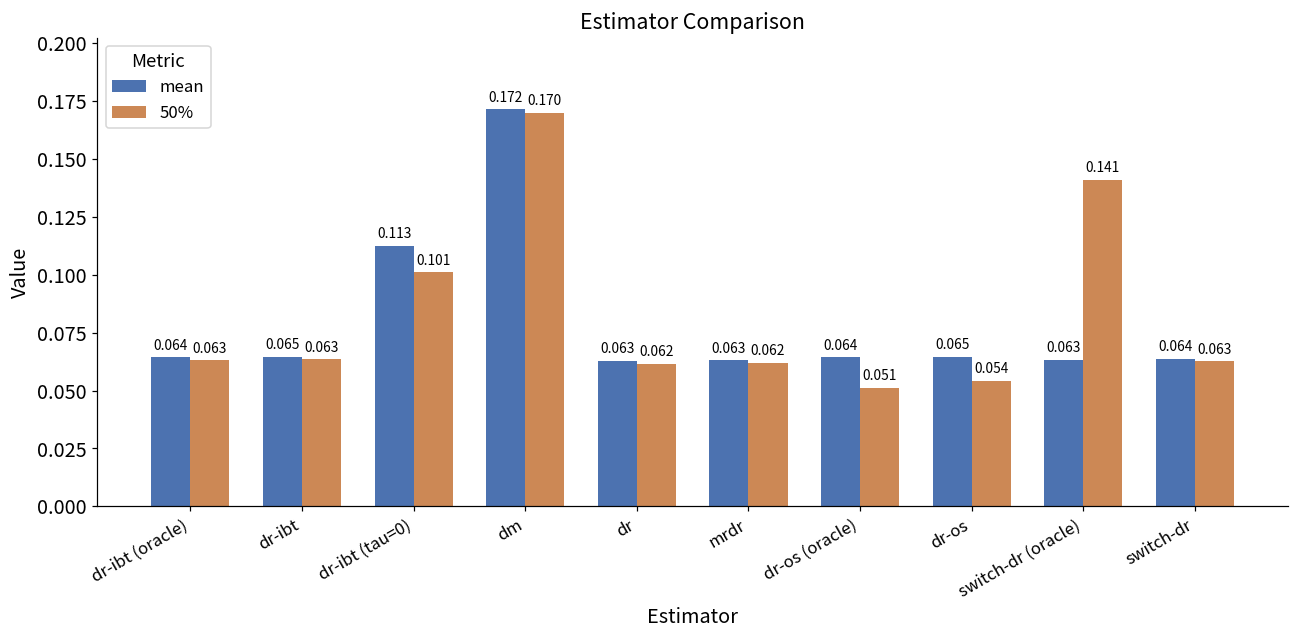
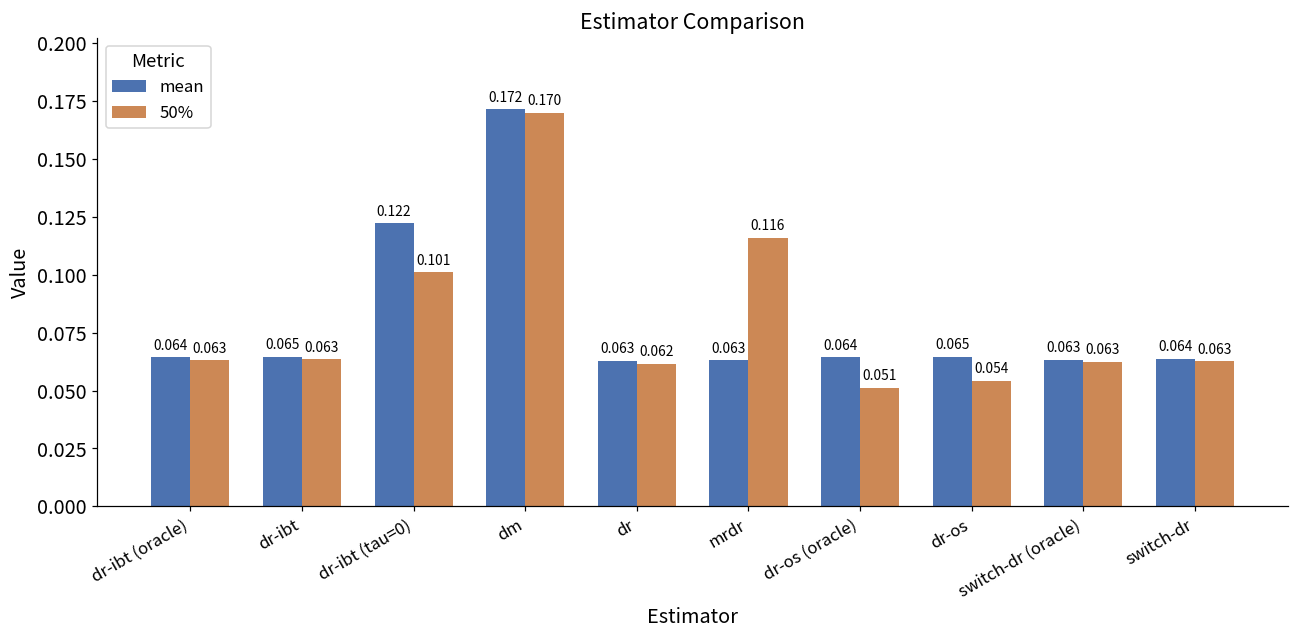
  {
    "mean": {
      "dr-ibt (oracle)": 0.064,
      "dr-ibt": 0.065,
-     "dr-ibt (tau=0)": 0.113,
+     "dr-ibt (tau=0)": 0.122,
      "dm": 0.172,
      "dr": 0.063,
      "mrdr": 0.063,
      "dr-os (oracle)": 0.064,
      "dr-os": 0.065,
      "switch-dr (oracle)": 0.063,
      "switch-dr": 0.064
    },
    "50%": {
      "dr-ibt (oracle)": 0.063,
      "dr-ibt": 0.063,
      "dr-ibt (tau=0)": 0.101,
      "dm": 0.170,
      "dr": 0.062,
-     "mrdr": 0.062,
+     "mrdr": 0.116,
      "dr-os (oracle)": 0.051,
      "dr-os": 0.054,
-     "switch-dr (oracle)": 0.141,
+     "switch-dr (oracle)": 0.063,
      "switch-dr": 0.063
    }
  }
